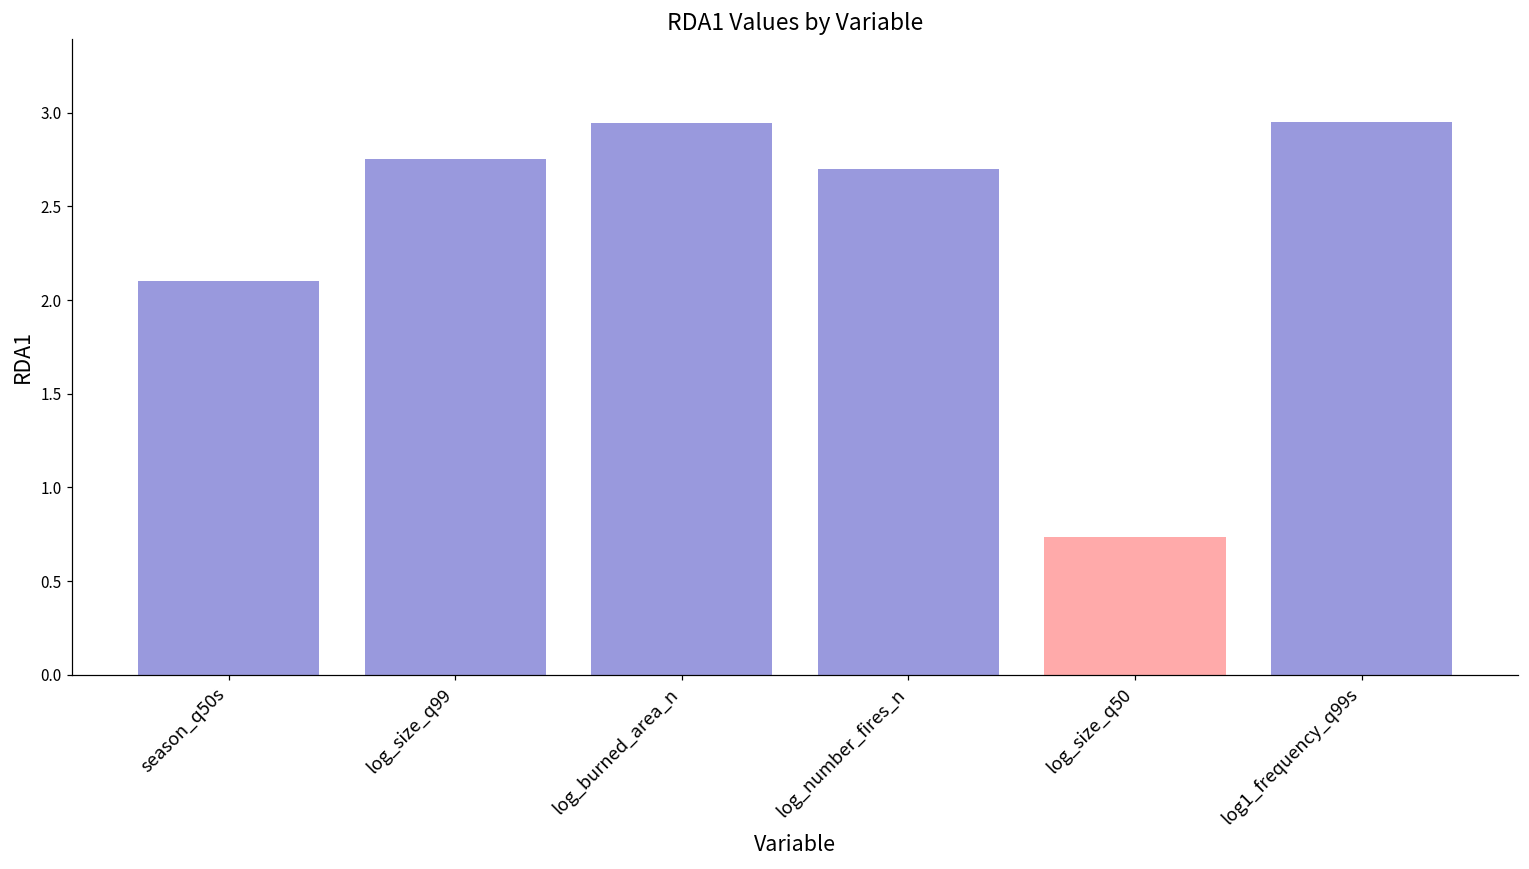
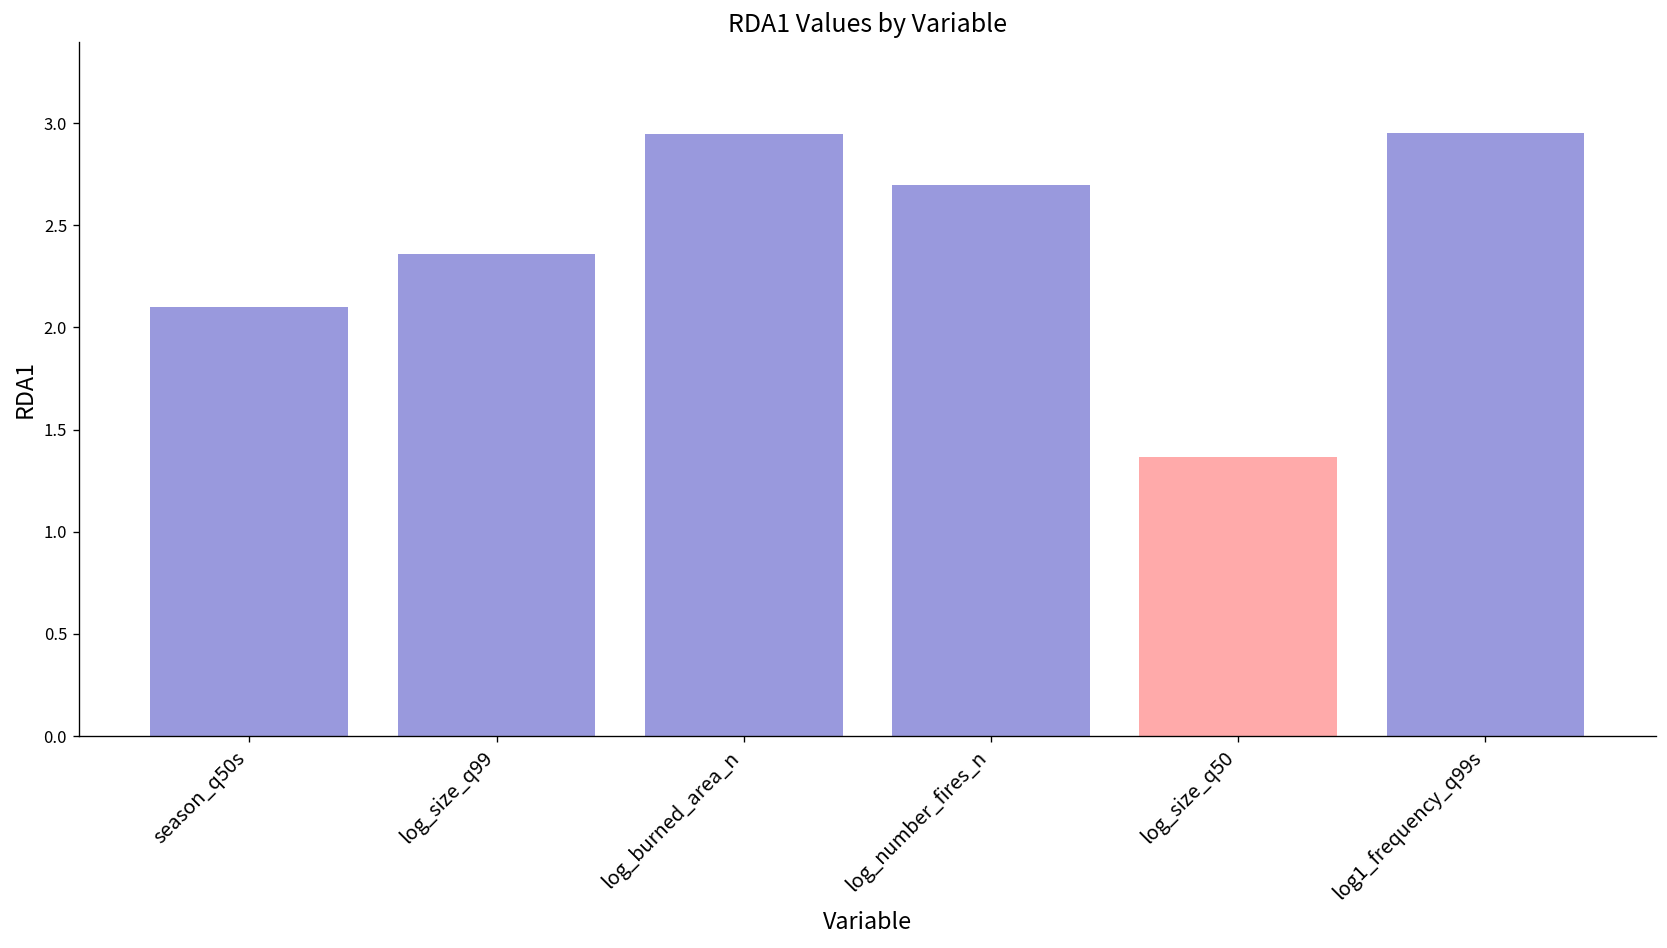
  {
    "season_q50s": 2.10,
-   "log_size_q99": 2.75,
+   "log_size_q99": 2.36,
    "log_burned_area_n": 2.94,
    "log_number_fires_n": 2.70,
-   "log_size_q50": 0.74,
+   "log_size_q50": 1.37,
    "log1_frequency_q99s": 2.95
  }
